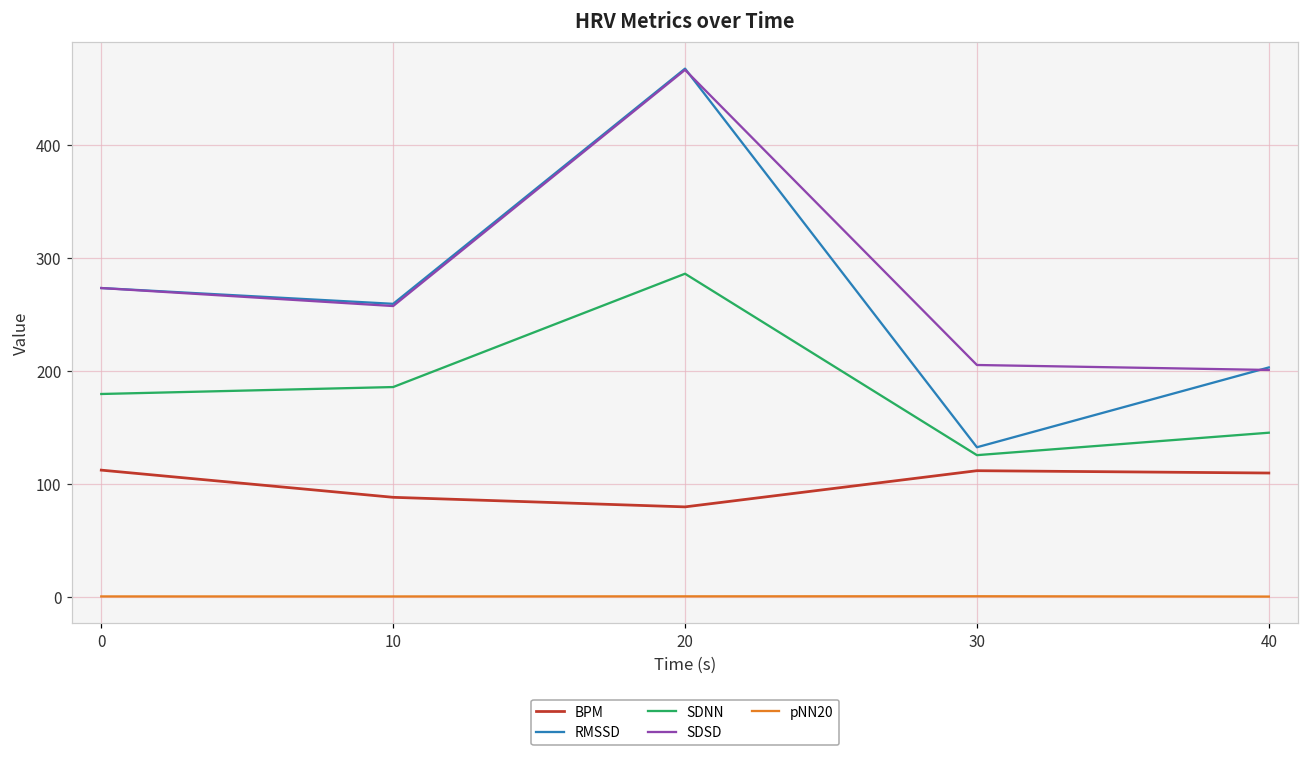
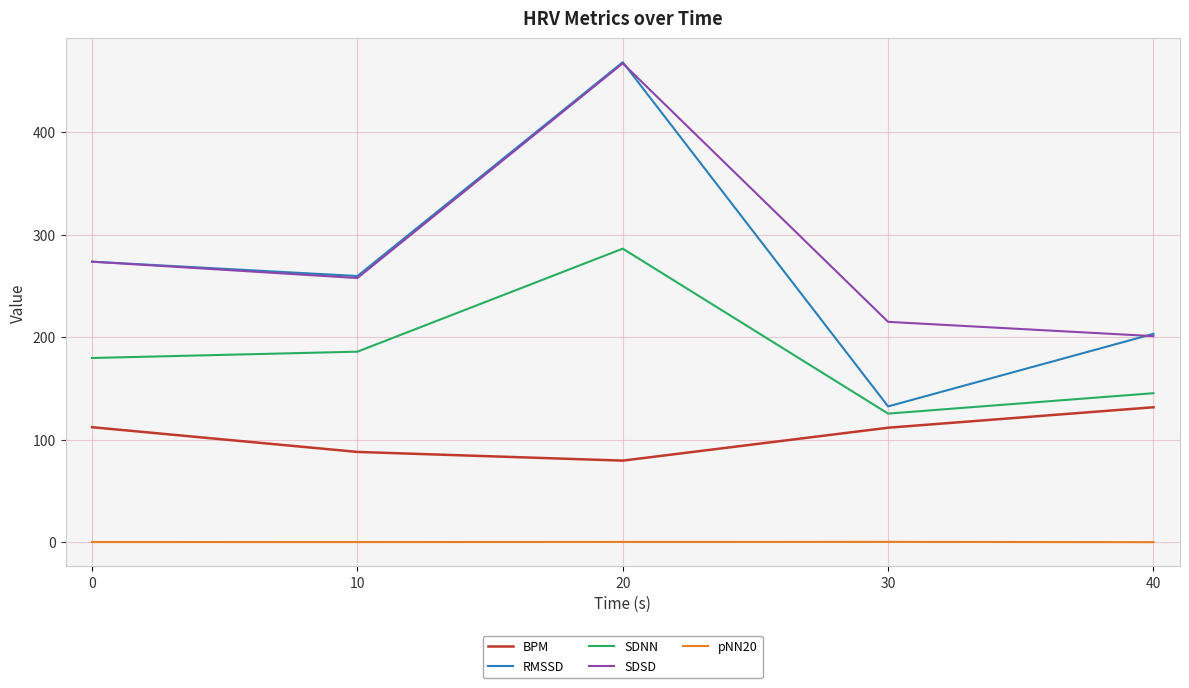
  {
    "BPM": {
      "0": 112,
      "10": 88,
      "20": 80,
      "30": 112,
-     "40": 110
+     "40": 132
    },
    "RMSSD": {
      "30": 132
    },
    "SDNN": {
      "0": 180,
      "10": 186,
      "20": 286,
      "30": 125,
      "40": 145
    },
    "SDSD": {
-     "30": 205
+     "30": 215
    },
    "pNN20": {
      "0": 0,
      "10": 0,
      "20": 0,
      "30": 0,
      "40": 0
    }
  }
